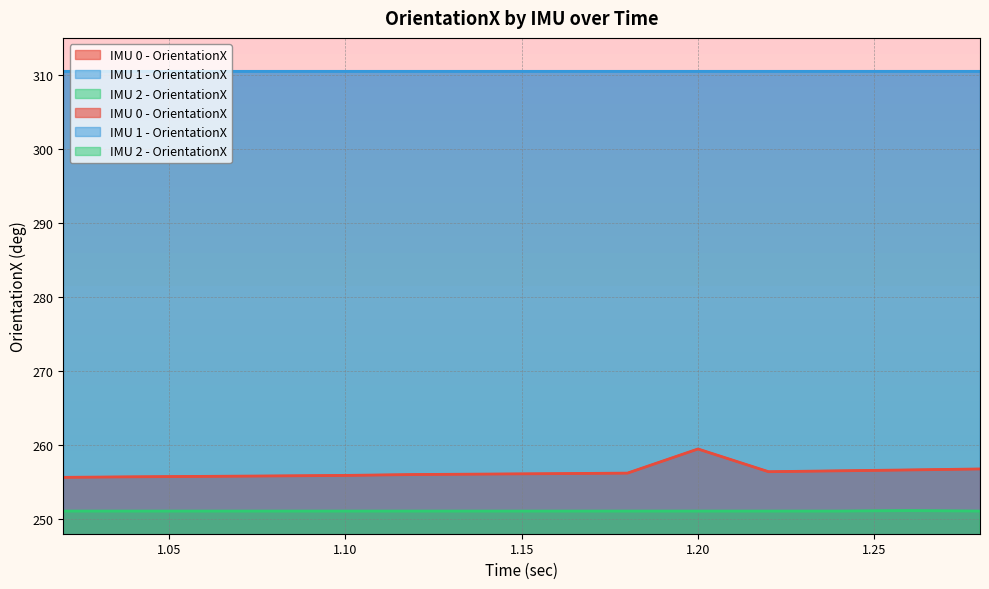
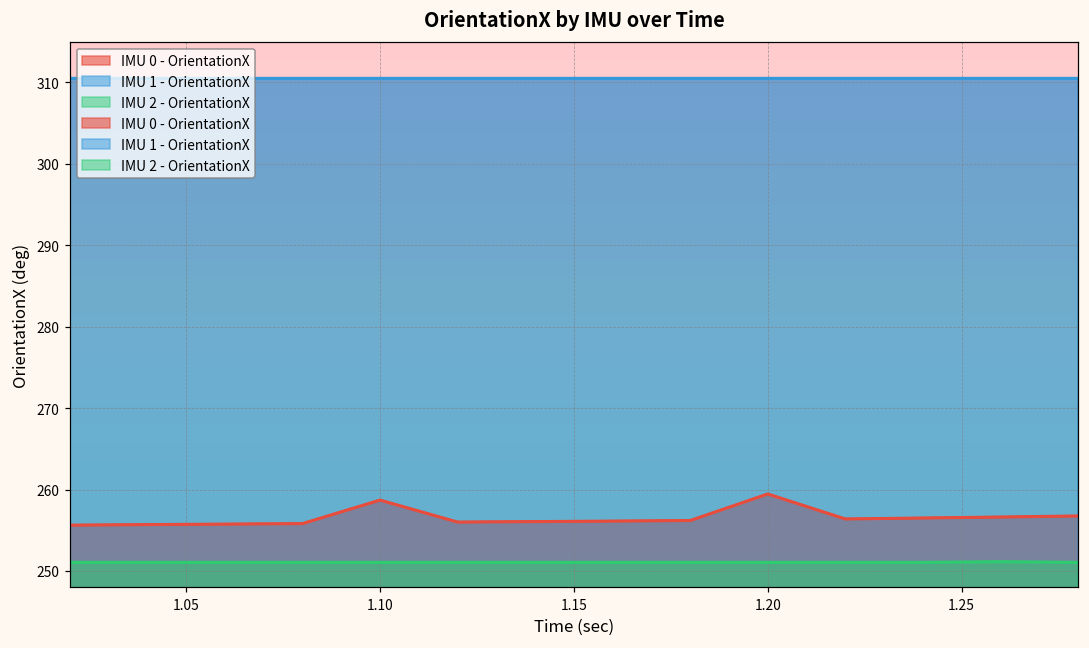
  {
    "IMU 0 - OrientationX": {
-     "1.10": 256,
+     "1.10": 259,
      "1.20": 259
    },
    "IMU 1 - OrientationX": {
      "1.10": 311,
      "1.20": 311
    },
    "IMU 2 - OrientationX": {
      "1.10": 251,
      "1.20": 251
    }
  }
